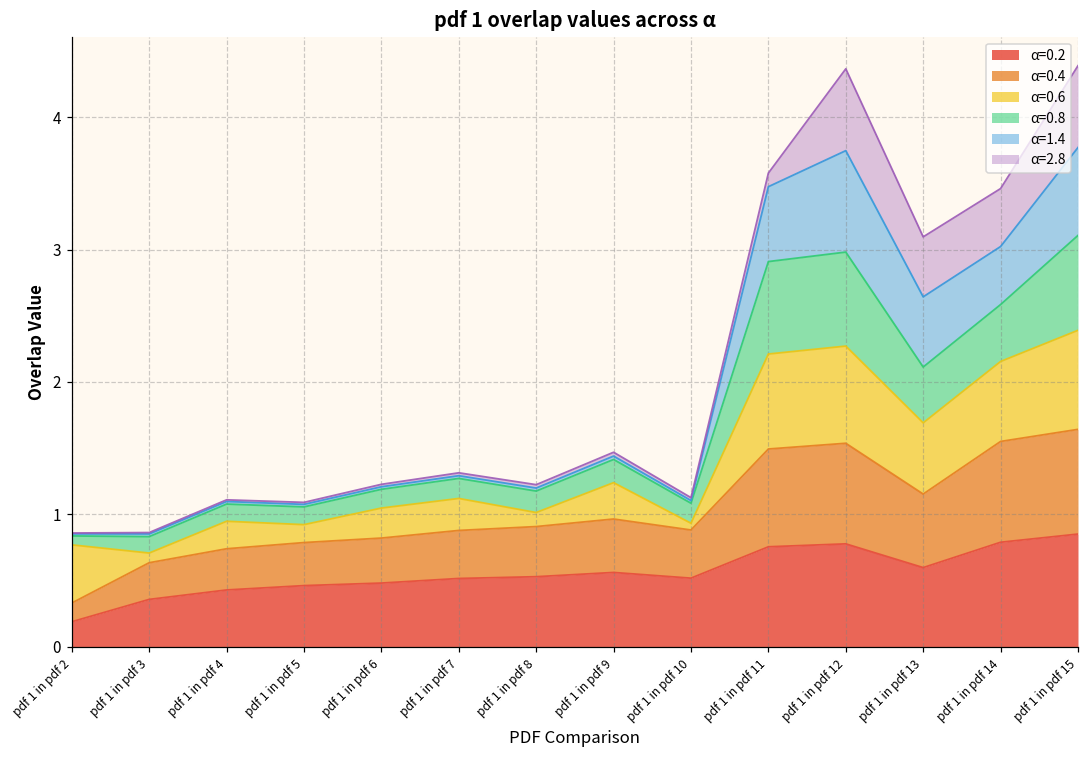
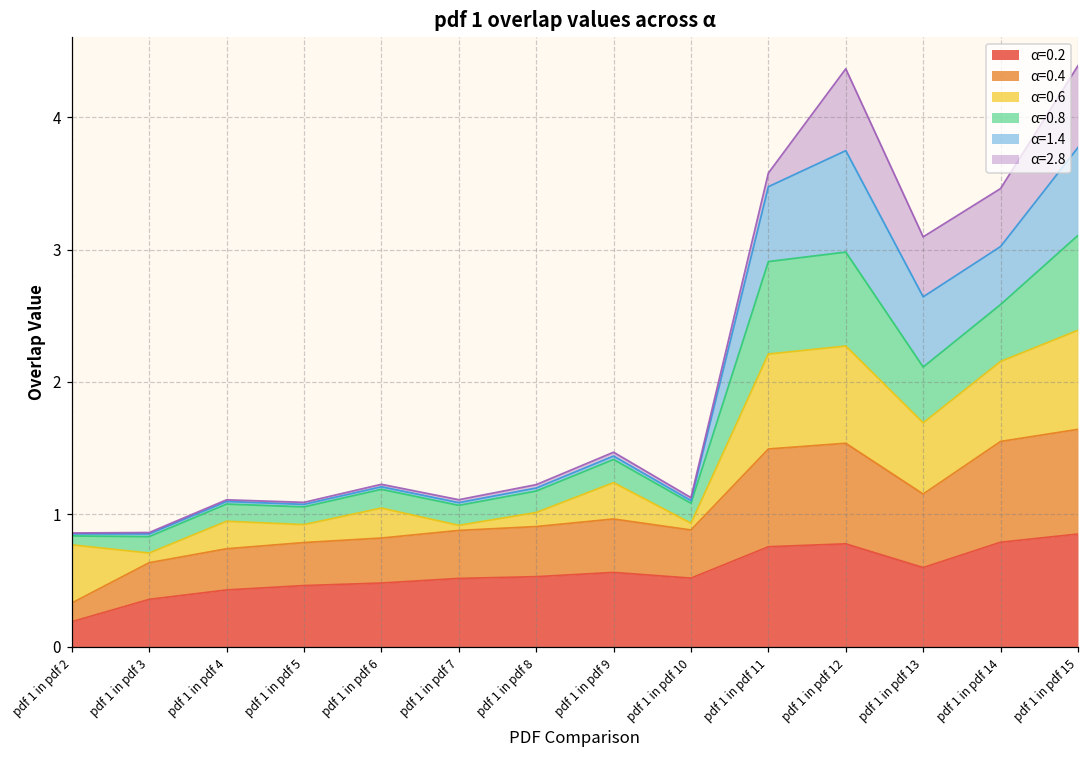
  {
    "α=0.6": {
      "pdf 1 in pdf 2": 0.44,
      "pdf 1 in pdf 3": 0.07,
      "pdf 1 in pdf 4": 0.21,
      "pdf 1 in pdf 5": 0.14,
      "pdf 1 in pdf 6": 0.23,
-     "pdf 1 in pdf 7": 0.24,
+     "pdf 1 in pdf 7": 0.04,
      "pdf 1 in pdf 8": 0.11,
      "pdf 1 in pdf 9": 0.27,
      "pdf 1 in pdf 10": 0.05,
      "pdf 1 in pdf 11": 0.72,
      "pdf 1 in pdf 12": 0.73,
      "pdf 1 in pdf 13": 0.54,
      "pdf 1 in pdf 14": 0.60,
      "pdf 1 in pdf 15": 0.75
    },
    "α=0.8": {
      "pdf 1 in pdf 8": 0.16,
      "pdf 1 in pdf 9": 0.18,
      "pdf 1 in pdf 11": 0.70,
      "pdf 1 in pdf 12": 0.71,
      "pdf 1 in pdf 13": 0.42,
      "pdf 1 in pdf 14": 0.43,
      "pdf 1 in pdf 15": 0.72
    },
    "α=1.4": {
      "pdf 1 in pdf 8": 0.02,
      "pdf 1 in pdf 9": 0.03,
      "pdf 1 in pdf 11": 0.57,
      "pdf 1 in pdf 12": 0.77,
      "pdf 1 in pdf 13": 0.53,
      "pdf 1 in pdf 14": 0.44,
      "pdf 1 in pdf 15": 0.66
    },
    "α=2.8": {
      "pdf 1 in pdf 7": 0.02,
      "pdf 1 in pdf 8": 0.03,
      "pdf 1 in pdf 9": 0.03,
      "pdf 1 in pdf 10": 0.02,
      "pdf 1 in pdf 11": 0.10,
      "pdf 1 in pdf 12": 0.62,
      "pdf 1 in pdf 13": 0.45,
      "pdf 1 in pdf 14": 0.44,
      "pdf 1 in pdf 15": 0.62
    }
  }
